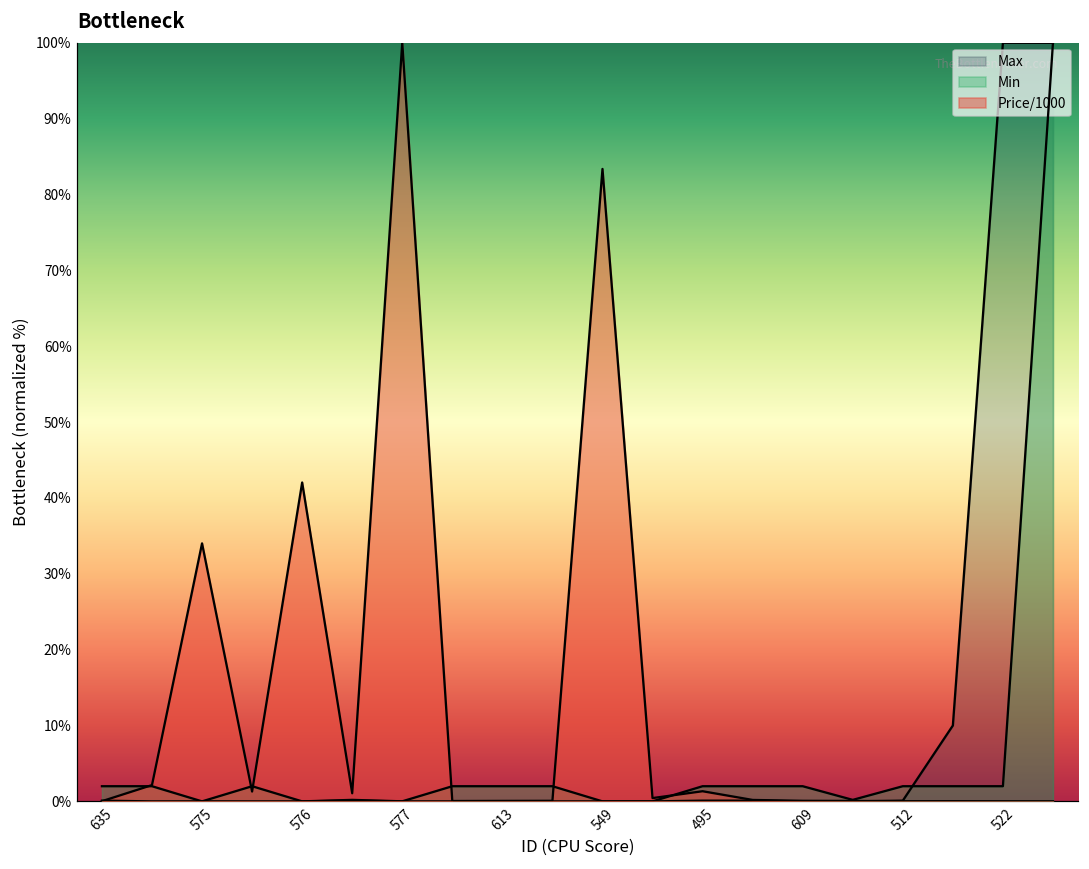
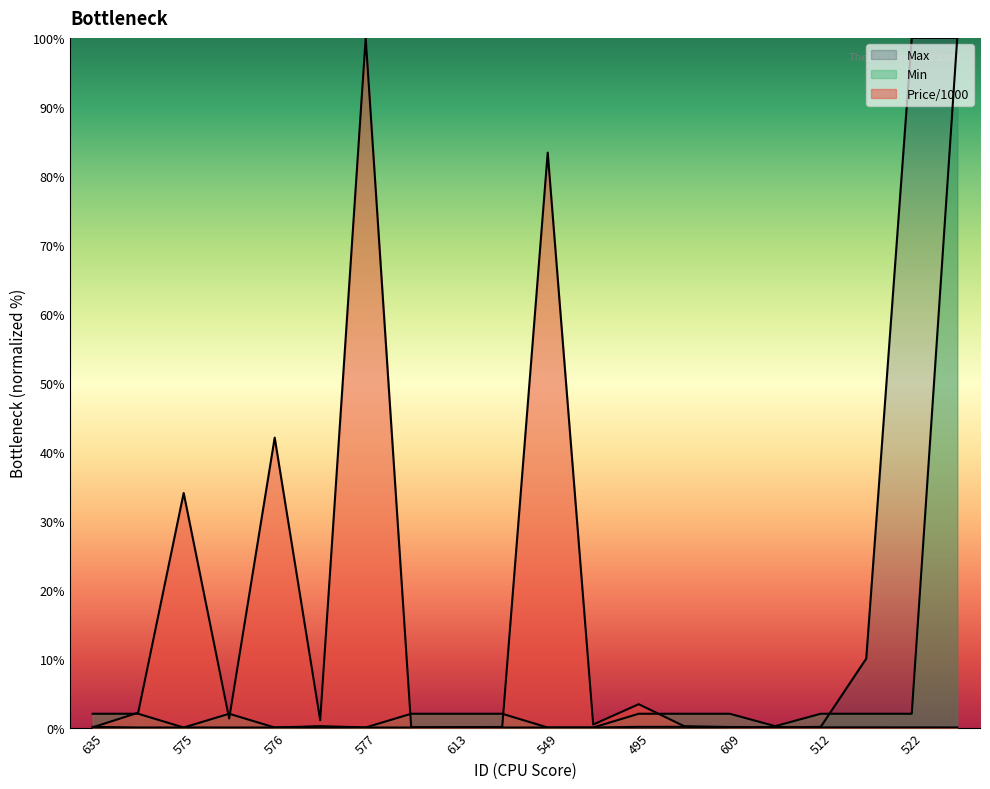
  {
    "Price/1000": {
      "575": "34%",
      "576": "42%",
      "577": "100%",
      "549": "83%",
-     "495": "1%",
+     "495": "3%",
      "522": "0%"
    }
  }
